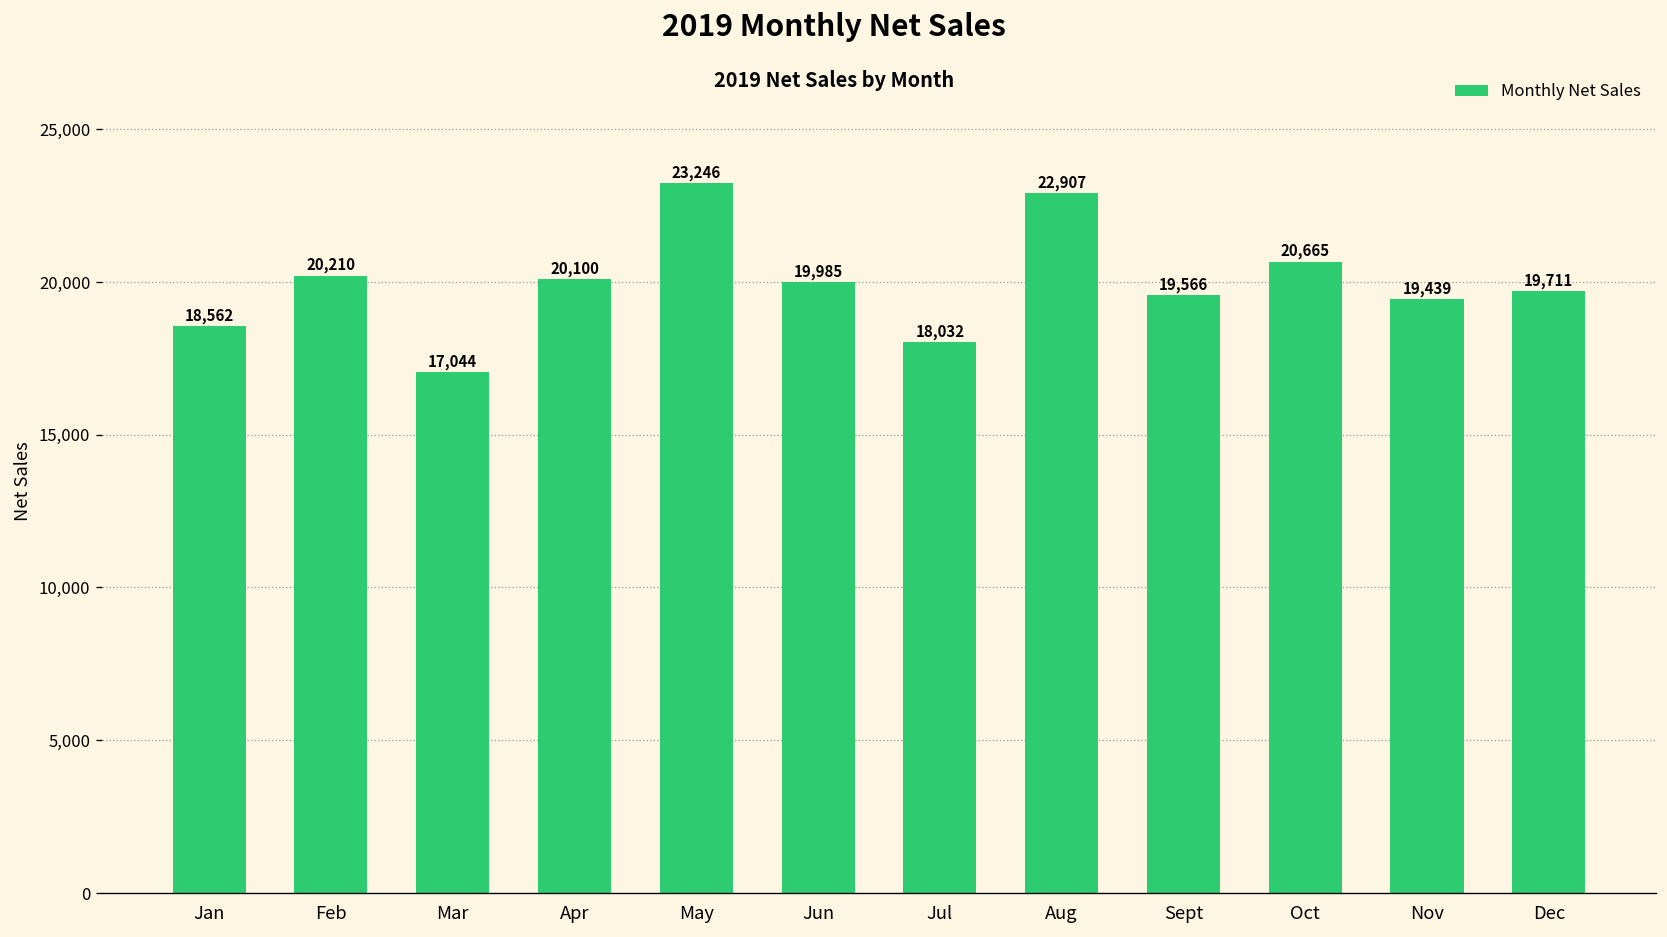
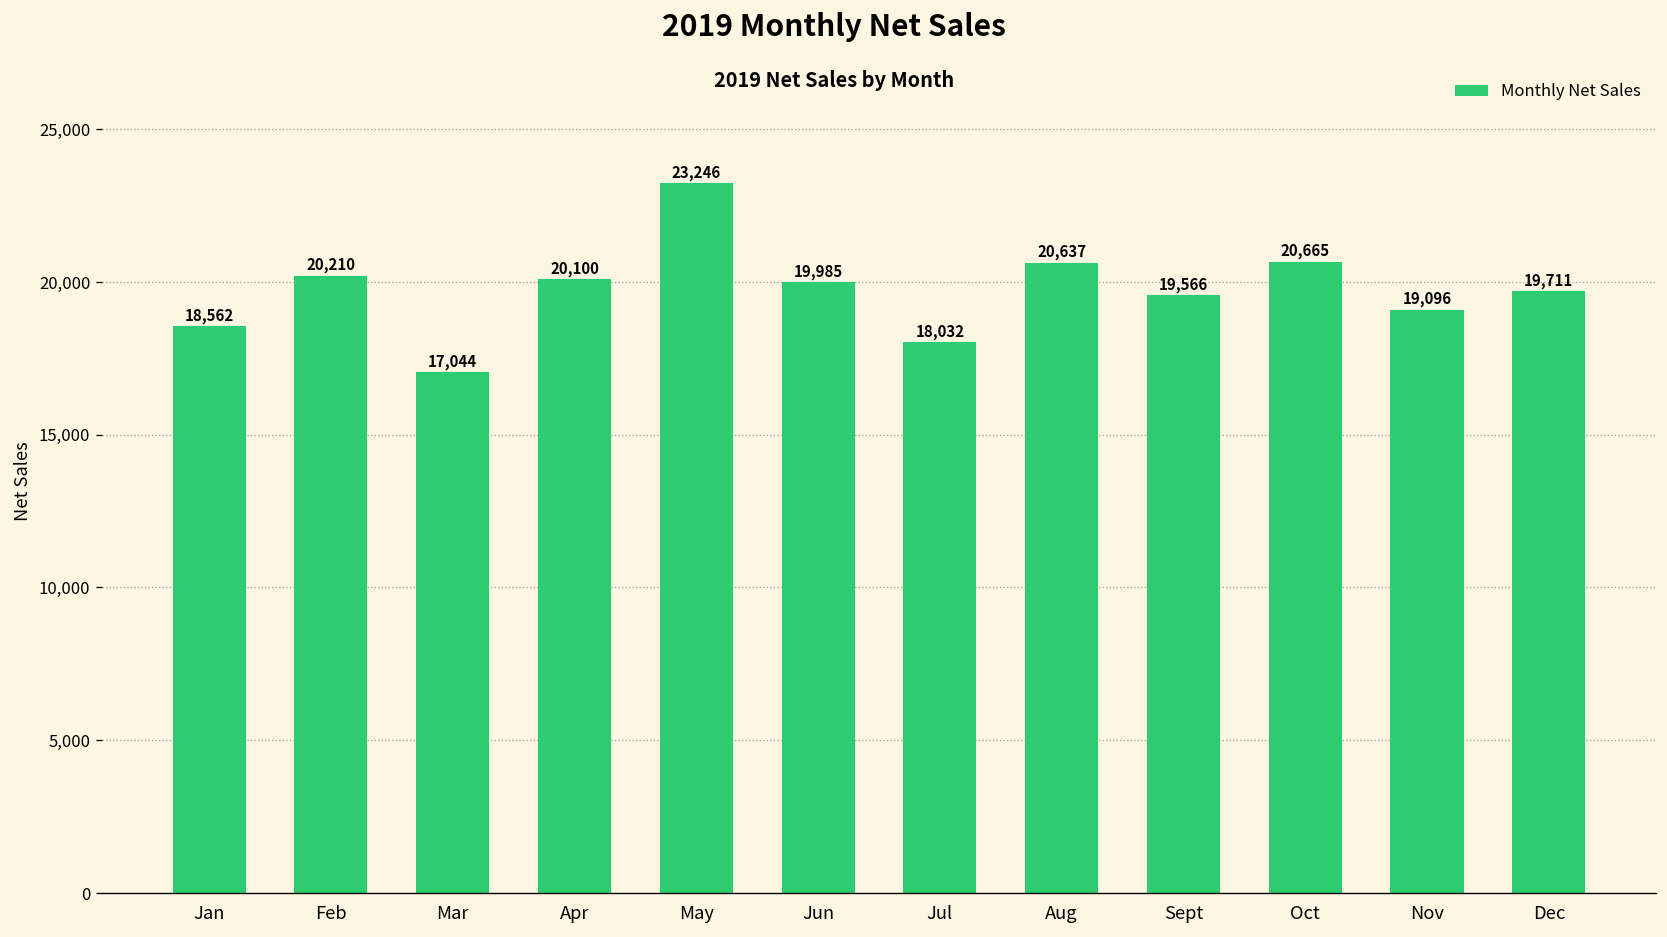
  {
    "Jan": "18,562",
    "Feb": "20,210",
    "Mar": "17,044",
    "Apr": "20,100",
    "May": "23,246",
    "Jun": "19,985",
    "Jul": "18,032",
-   "Aug": "22,907",
+   "Aug": "20,637",
    "Sept": "19,566",
    "Oct": "20,665",
-   "Nov": "19,439",
+   "Nov": "19,096",
    "Dec": "19,711"
  }
